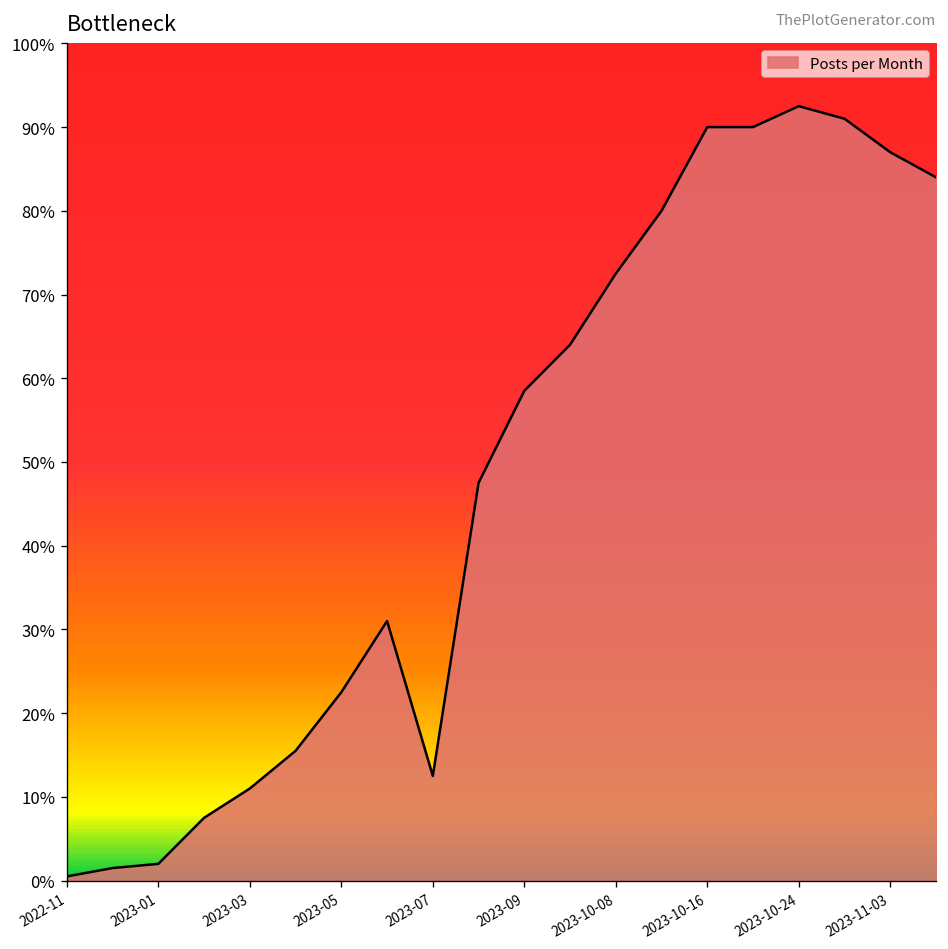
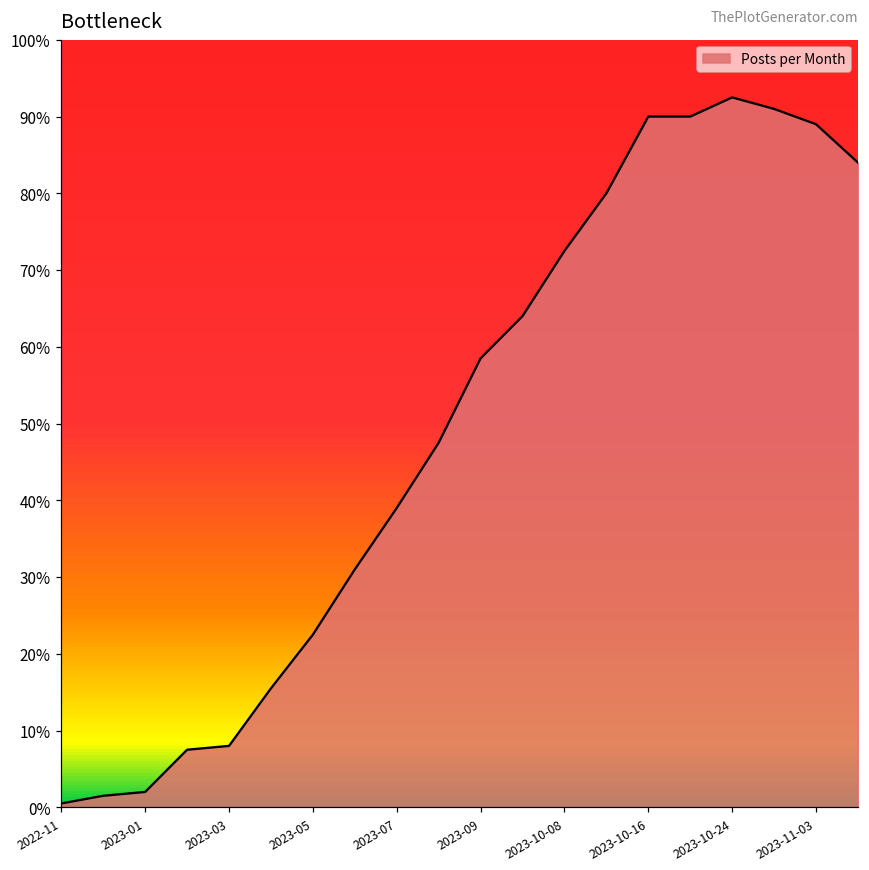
  {
    "2022-11": "1%",
    "2023-01": "2%",
-   "2023-03": "11%",
+   "2023-03": "8%",
    "2023-05": "23%",
-   "2023-07": "13%",
+   "2023-07": "39%",
    "2023-09": "59%",
    "2023-10-08": "73%",
    "2023-10-16": "90%",
    "2023-10-24": "93%",
-   "2023-11-03": "87%"
+   "2023-11-03": "89%"
  }
